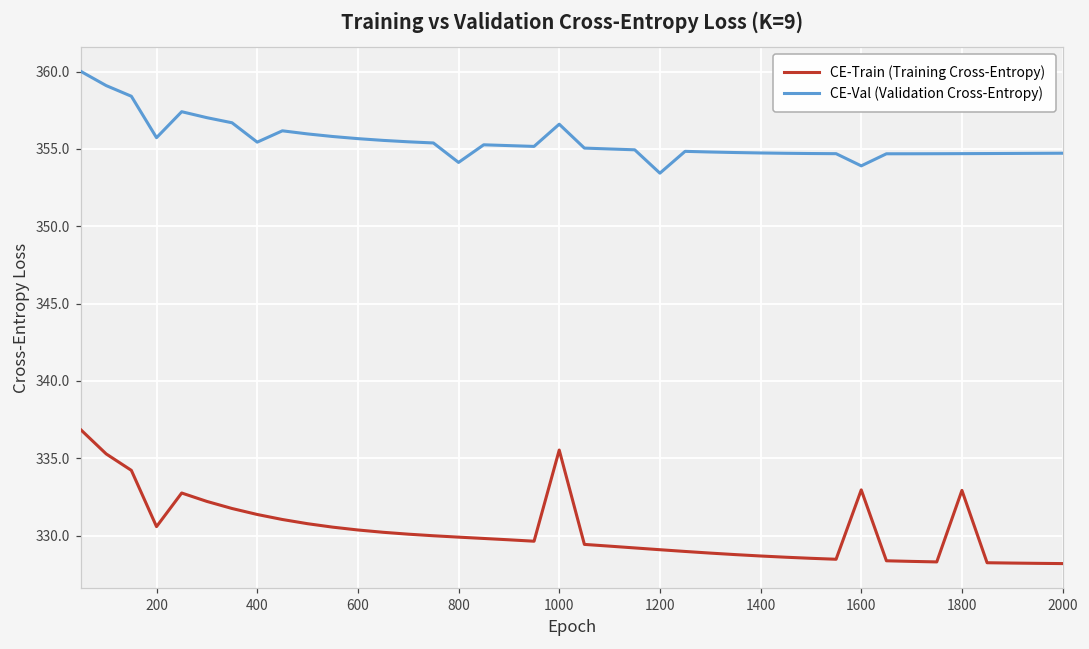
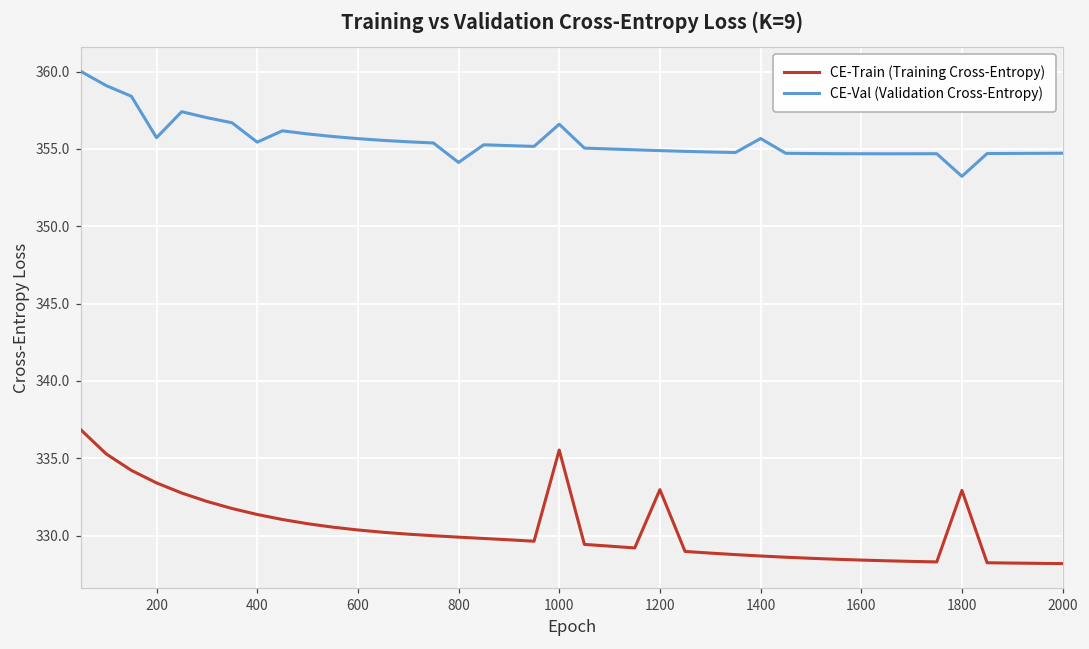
  {
    "CE-Train (Training Cross-Entropy)": {
-     "200": 330.6,
+     "200": 333.4,
      "400": 331.4,
      "600": 330.4,
      "800": 329.9,
      "1000": 335.5,
-     "1200": 329.1,
+     "1200": 333.0,
      "1400": 328.7,
-     "1600": 333.0,
+     "1600": 328.4,
      "1800": 332.9,
      "2000": 328.2
    },
    "CE-Val (Validation Cross-Entropy)": {
      "200": 355.7,
      "400": 355.4,
      "600": 355.7,
      "800": 354.1,
      "1000": 356.6,
-     "1200": 353.4,
-     "1400": 354.7,
-     "1600": 353.9,
-     "1800": 354.7,
+     "1200": 354.9,
+     "1400": 355.7,
+     "1600": 354.7,
+     "1800": 353.2,
      "2000": 354.7
    }
  }
